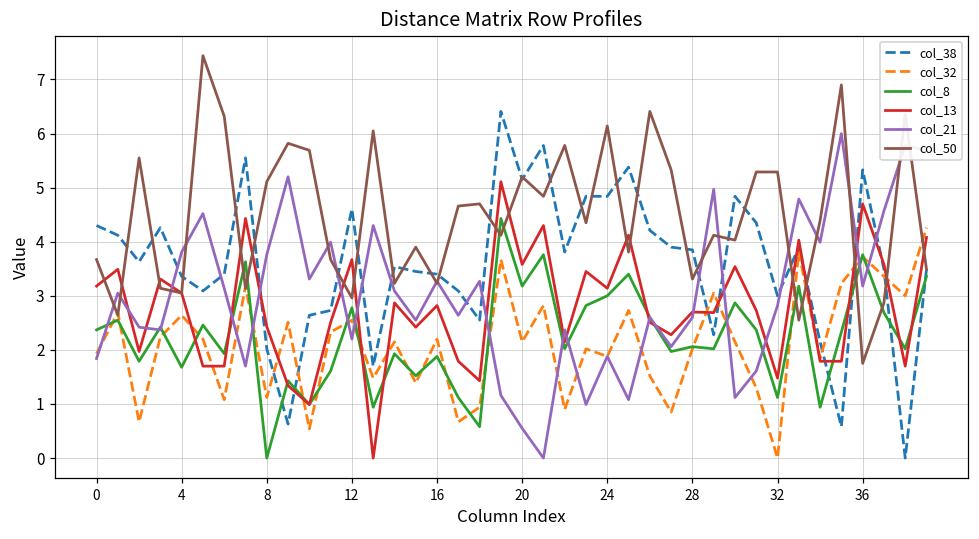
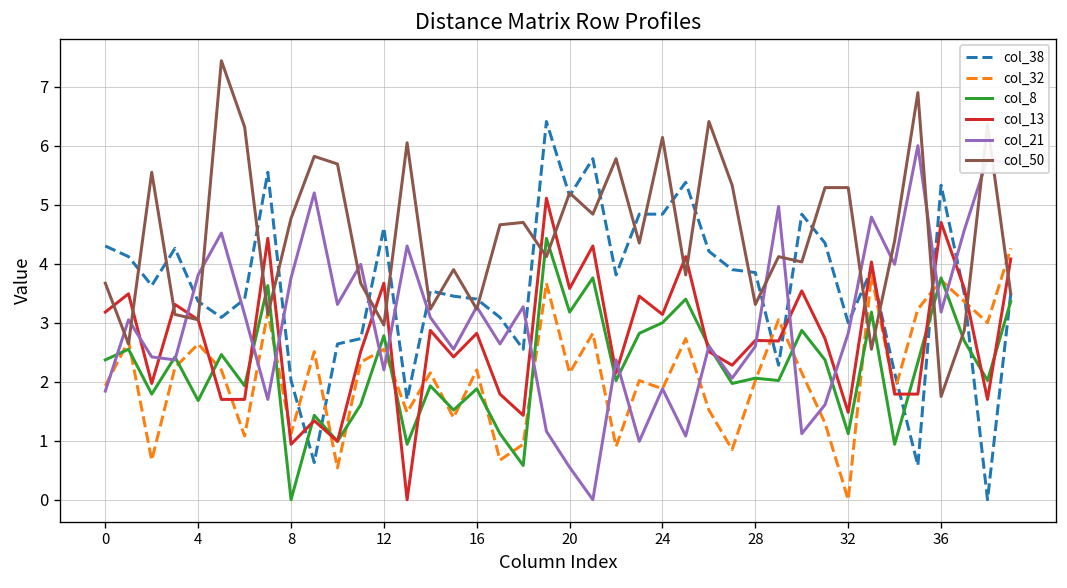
  {
    "col_38": {
      "0": 4.3,
      "4": 3.4,
      "8": 2.0,
      "12": 4.6,
      "16": 3.4,
      "24": 4.8,
      "28": 3.9,
      "32": 3.0,
      "36": 5.3
    },
    "col_32": {
      "0": 1.9,
      "4": 2.6,
      "8": 1.1,
      "12": 2.6,
      "16": 2.2,
      "20": 2.2,
      "32": 0.0
    },
    "col_8": {
      "0": 2.4,
      "4": 1.7,
      "8": 0.0,
      "12": 2.8,
      "16": 1.9,
      "20": 3.2,
      "24": 3.0,
      "32": 1.1
    },
    "col_13": {
      "0": 3.2,
-     "8": 2.4,
+     "8": 0.9,
      "12": 3.7,
      "16": 2.8,
      "20": 3.6,
      "24": 3.1,
      "28": 2.7,
      "32": 1.5,
      "36": 4.7
    },
    "col_21": {
      "0": 1.8,
      "4": 3.8,
      "8": 3.8,
      "12": 2.2,
      "20": 0.6,
      "28": 2.6,
      "32": 2.8,
      "36": 3.2
    },
    "col_50": {
      "0": 3.7,
-     "8": 5.1,
+     "8": 4.8,
      "12": 3.0,
      "24": 6.1,
      "28": 3.3,
      "32": 5.3,
      "36": 1.8
    }
  }
